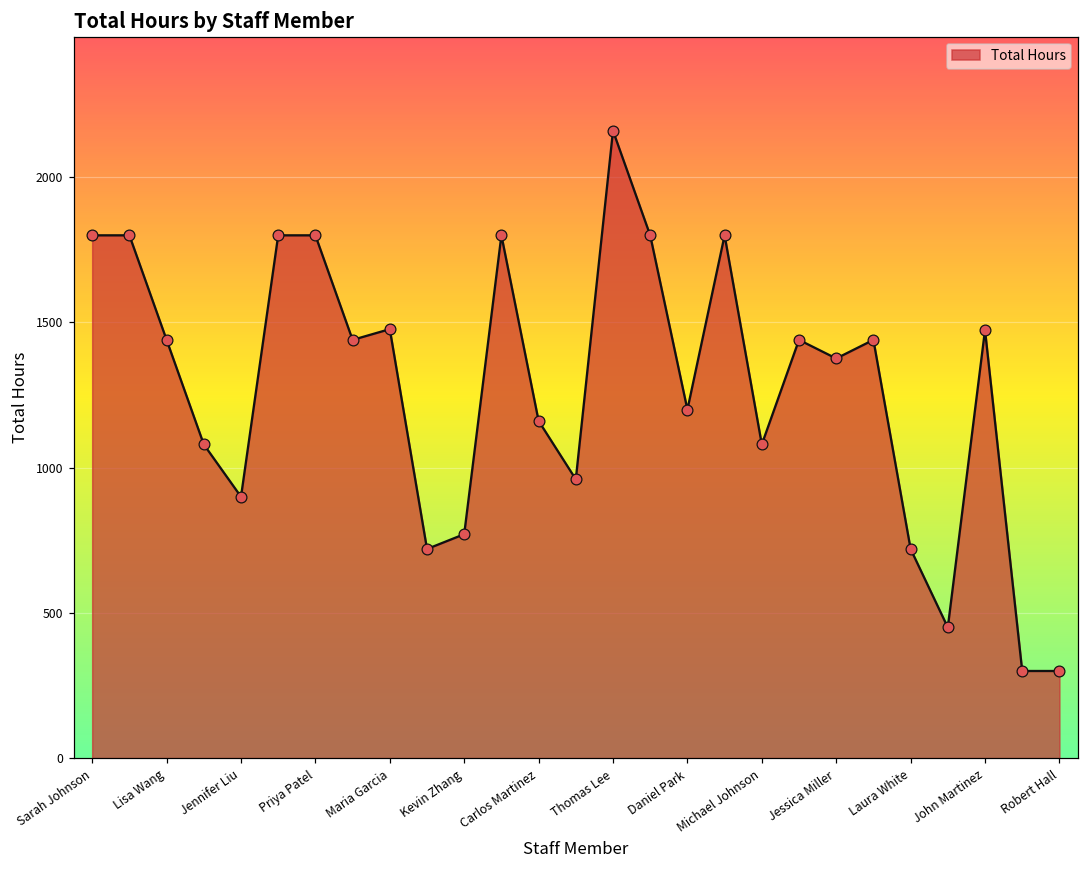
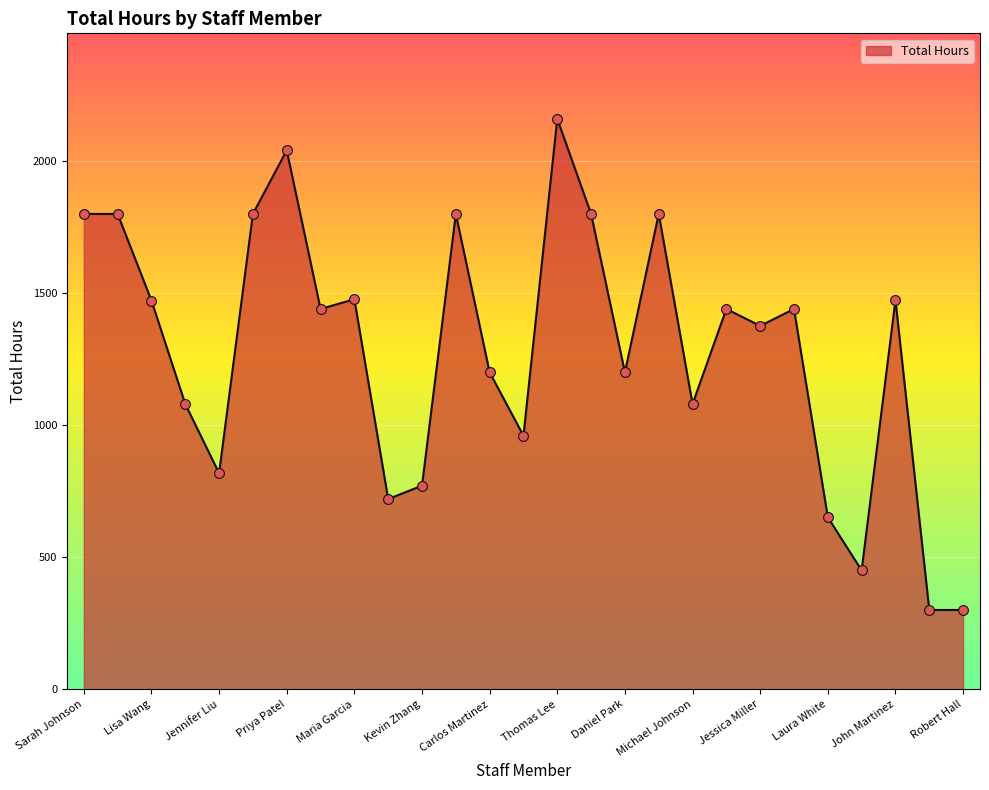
  {
    "Sarah Johnson": 1800,
-   "Lisa Wang": 1440,
-   "Jennifer Liu": 900,
-   "Priya Patel": 1800,
+   "Lisa Wang": 1470,
+   "Jennifer Liu": 820,
+   "Priya Patel": 2040,
    "Maria Garcia": 1480,
    "Kevin Zhang": 770,
-   "Carlos Martinez": 1160,
+   "Carlos Martinez": 1200,
    "Thomas Lee": 2160,
    "Daniel Park": 1200,
    "Michael Johnson": 1080,
    "Jessica Miller": 1380,
-   "Laura White": 720,
+   "Laura White": 650,
    "John Martinez": 1470,
    "Robert Hall": 300
  }
